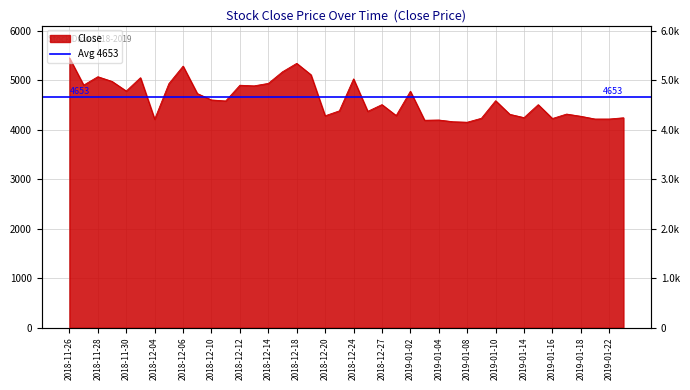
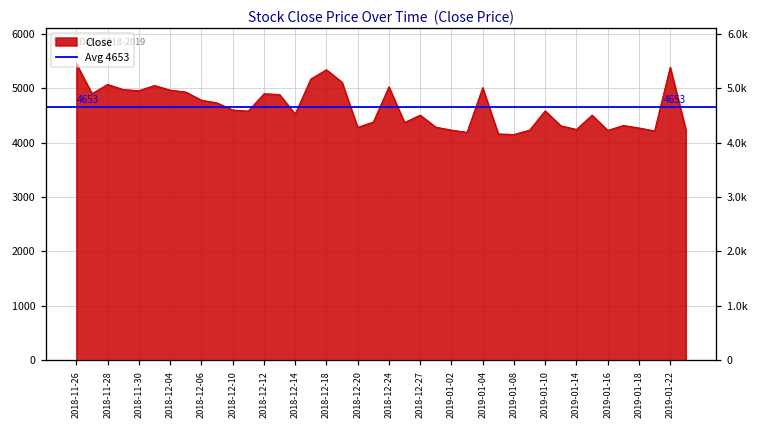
  {
    "2018-11-28": 5100,
-   "2018-11-30": 4800,
-   "2018-12-04": 4200,
-   "2018-12-06": 5300,
+   "2018-11-30": 5000,
+   "2018-12-04": 5000,
+   "2018-12-06": 4800,
    "2018-12-10": 4600,
    "2018-12-12": 4900,
-   "2018-12-14": 4900,
+   "2018-12-14": 4500,
    "2018-12-18": 5300,
    "2018-12-20": 4300,
    "2018-12-24": 5000,
    "2018-12-27": 4500,
-   "2019-01-02": 4800,
-   "2019-01-04": 4200,
+   "2019-01-02": 4200,
+   "2019-01-04": 5000,
    "2019-01-08": 4200,
    "2019-01-10": 4600,
    "2019-01-14": 4200,
    "2019-01-16": 4200,
    "2019-01-18": 4300,
-   "2019-01-22": 4200
+   "2019-01-22": 5400
  }
